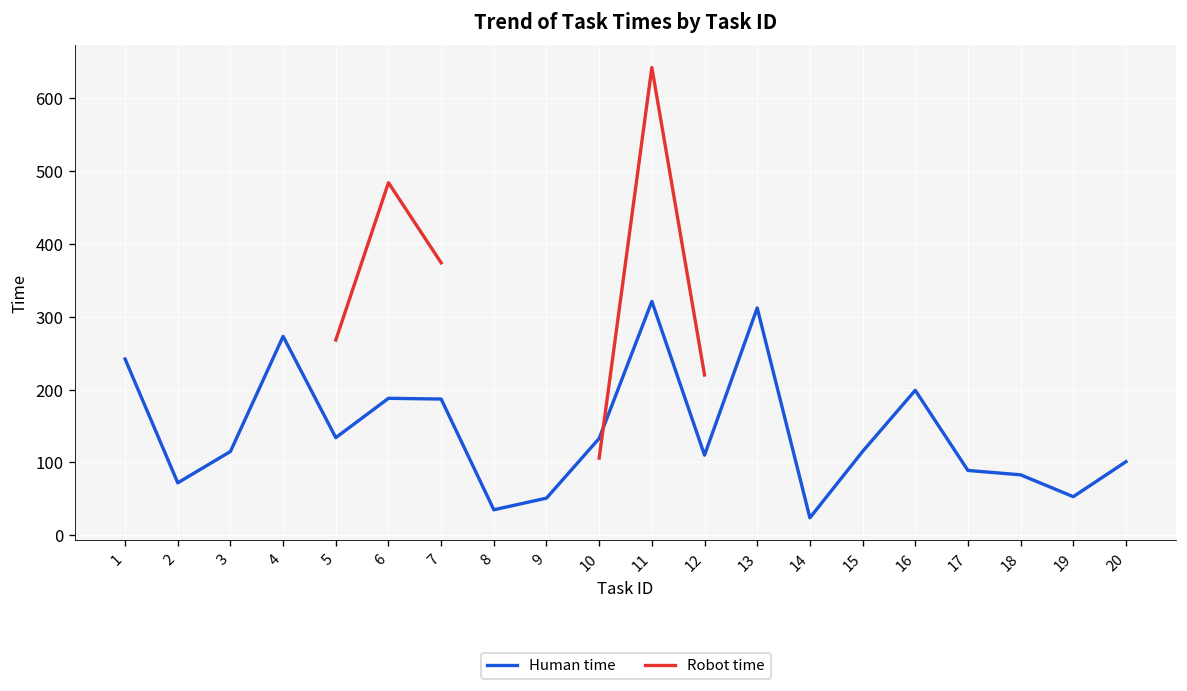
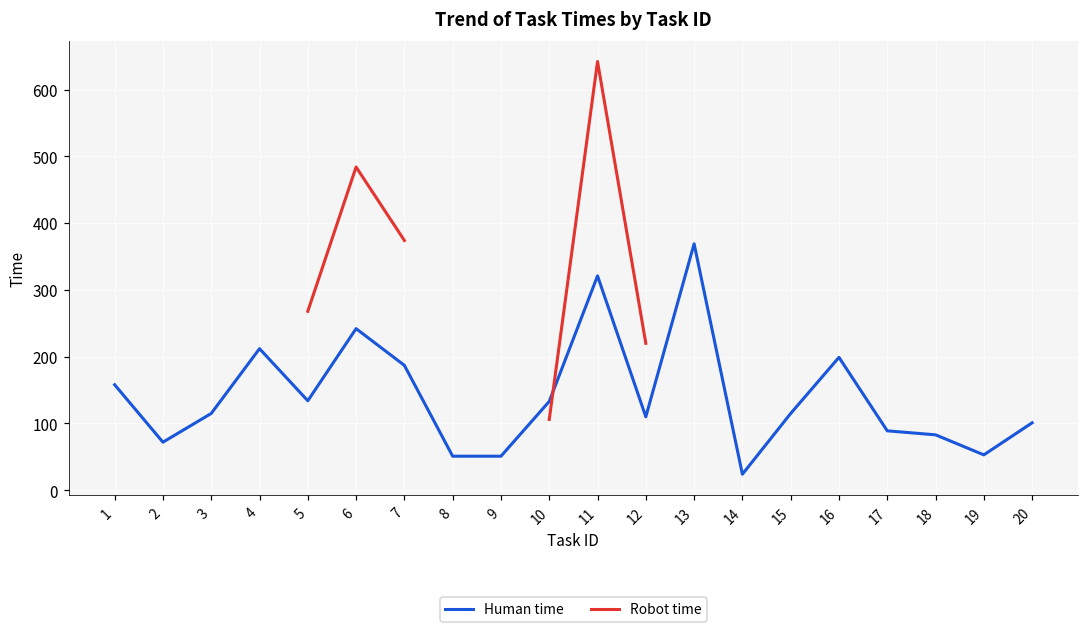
  {
    "Human time": {
-     "1": 240,
+     "1": 160,
      "2": 70,
      "3": 120,
-     "4": 270,
+     "4": 210,
      "5": 130,
-     "6": 190,
+     "6": 240,
      "7": 190,
-     "8": 40,
+     "8": 50,
      "9": 50,
      "10": 130,
      "11": 320,
      "12": 110,
-     "13": 310,
+     "13": 370,
      "14": 20,
      "15": 120,
      "16": 200,
      "17": 90,
      "18": 80,
      "19": 50,
      "20": 100
    },
    "Robot time": {
      "3": 230,
      "5": 270,
      "6": 480,
      "7": 370,
      "10": 110,
      "11": 640,
      "12": 220,
      "16": 400
    }
  }
